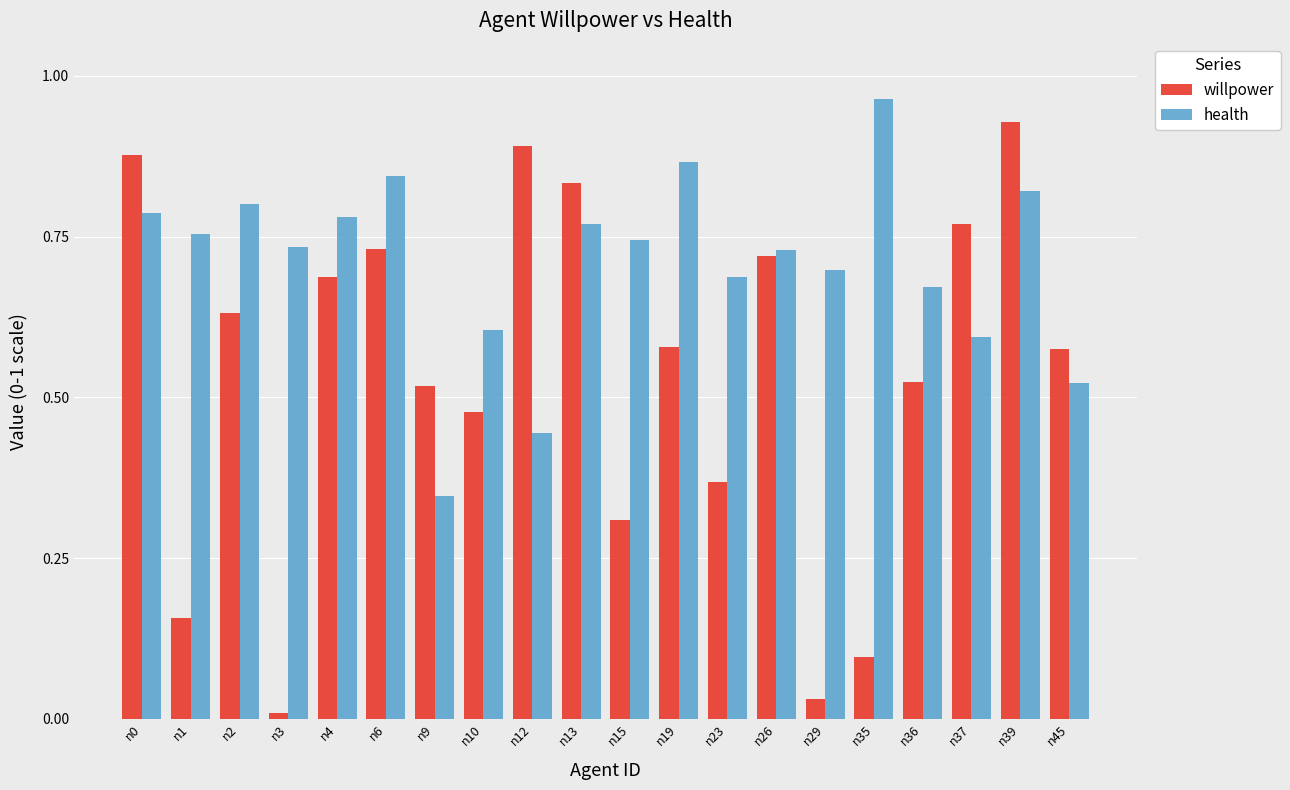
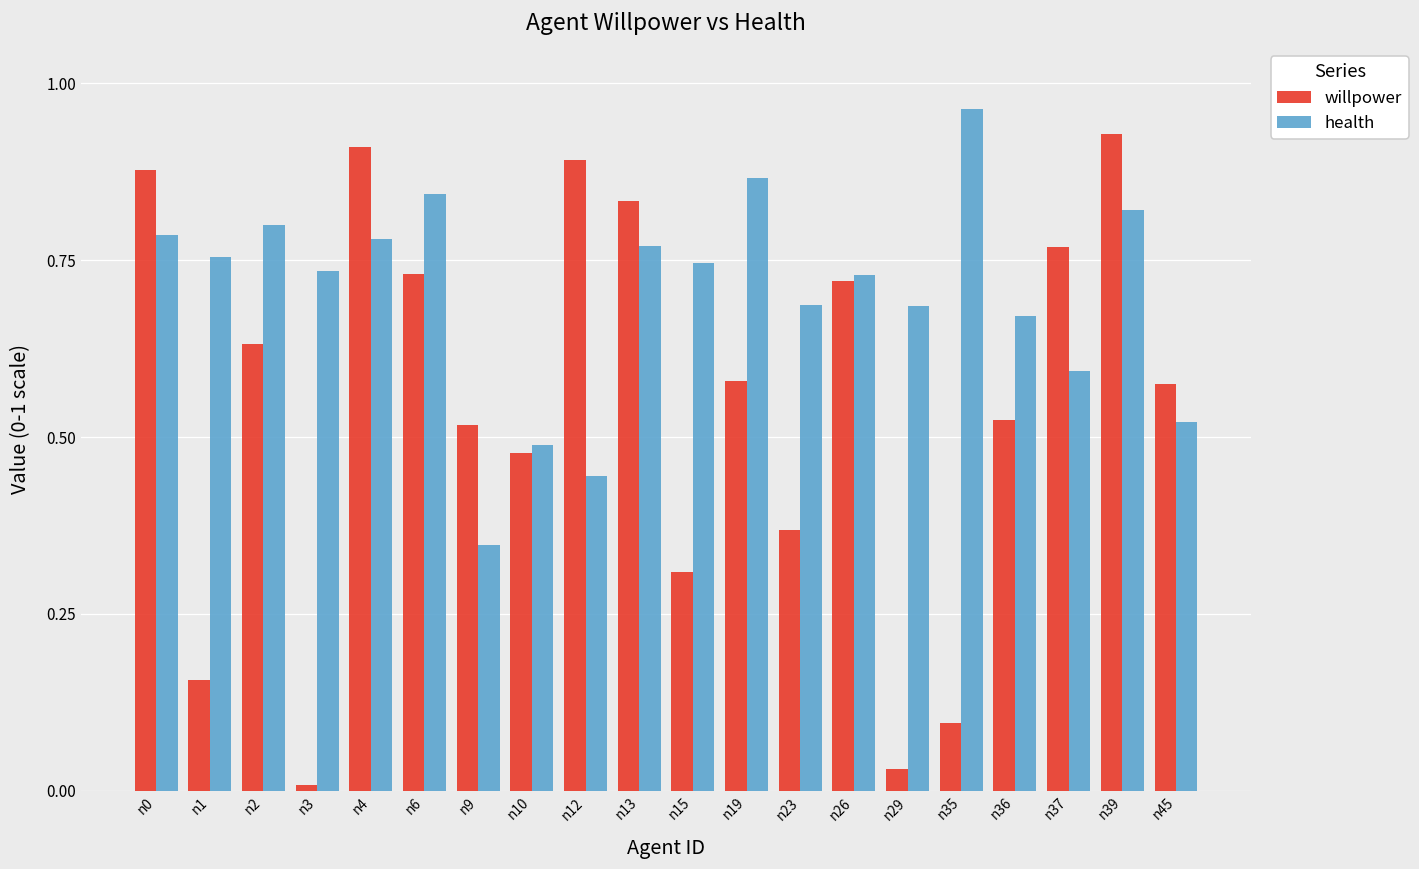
  {
    "willpower": {
      "n0": 0.88,
      "n1": 0.16,
      "n2": 0.63,
      "n3": 0.01,
-     "n4": 0.69,
+     "n4": 0.91,
      "n6": 0.73,
      "n9": 0.52,
      "n10": 0.48,
      "n12": 0.89,
      "n13": 0.83,
      "n15": 0.31,
      "n19": 0.58,
      "n23": 0.37,
      "n26": 0.72,
      "n29": 0.03,
      "n35": 0.10,
      "n36": 0.52,
      "n37": 0.77,
      "n39": 0.93,
      "n45": 0.58
    },
    "health": {
      "n0": 0.79,
      "n1": 0.75,
      "n2": 0.80,
      "n3": 0.73,
      "n4": 0.78,
      "n6": 0.84,
      "n9": 0.35,
-     "n10": 0.61,
+     "n10": 0.49,
      "n12": 0.44,
      "n13": 0.77,
      "n15": 0.75,
      "n19": 0.87,
      "n23": 0.69,
      "n26": 0.73,
-     "n29": 0.70,
+     "n29": 0.68,
      "n35": 0.96,
      "n36": 0.67,
      "n37": 0.59,
      "n39": 0.82,
      "n45": 0.52
    }
  }
